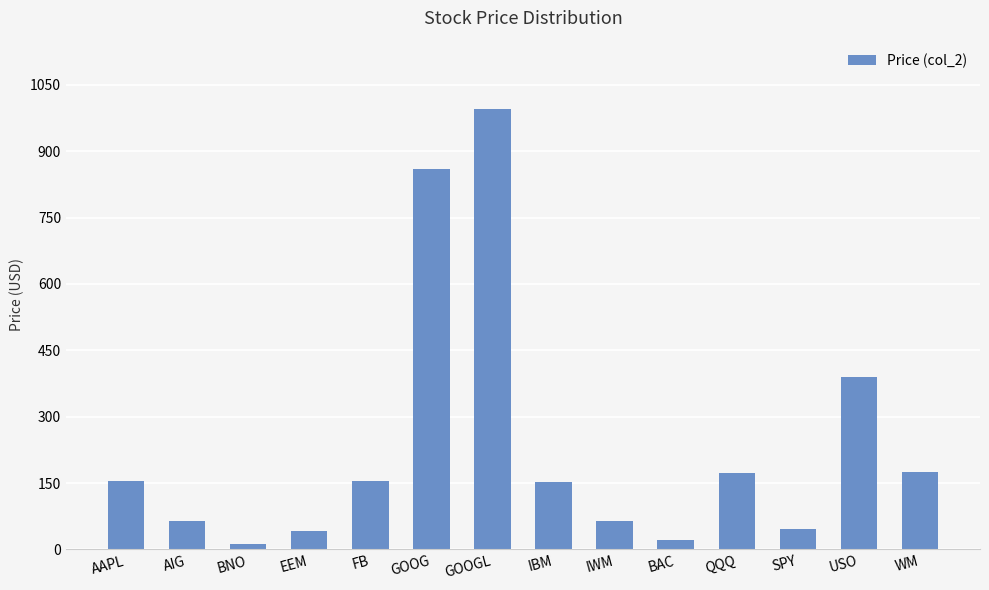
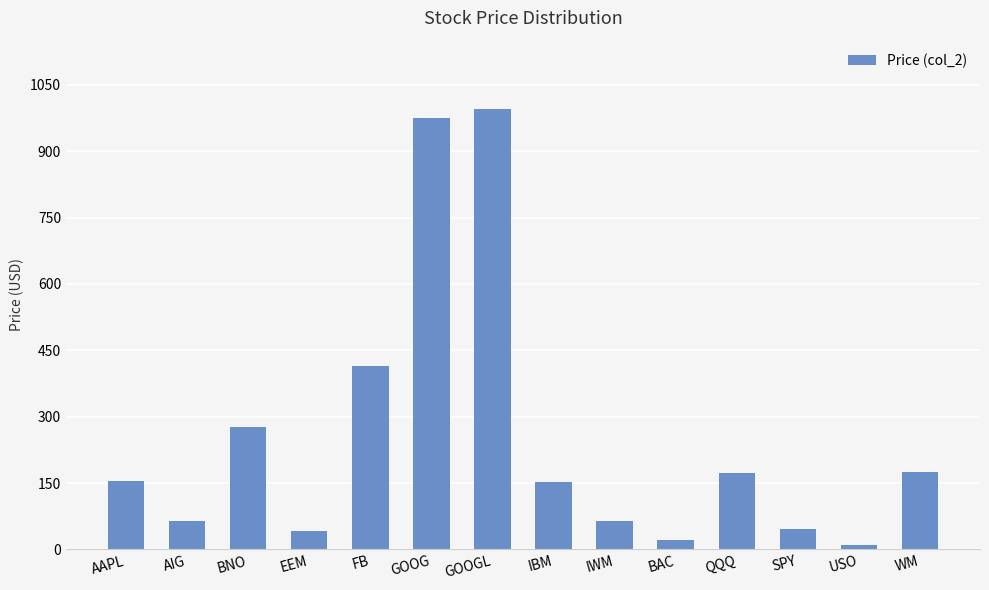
  {
    "AAPL": 160,
    "AIG": 60,
-   "BNO": 10,
+   "BNO": 280,
    "EEM": 40,
-   "FB": 150,
-   "GOOG": 860,
+   "FB": 410,
+   "GOOG": 980,
    "GOOGL": 1000,
    "IBM": 150,
    "IWM": 60,
    "BAC": 20,
    "QQQ": 170,
    "SPY": 50,
-   "USO": 390,
+   "USO": 10,
    "WM": 170
  }
